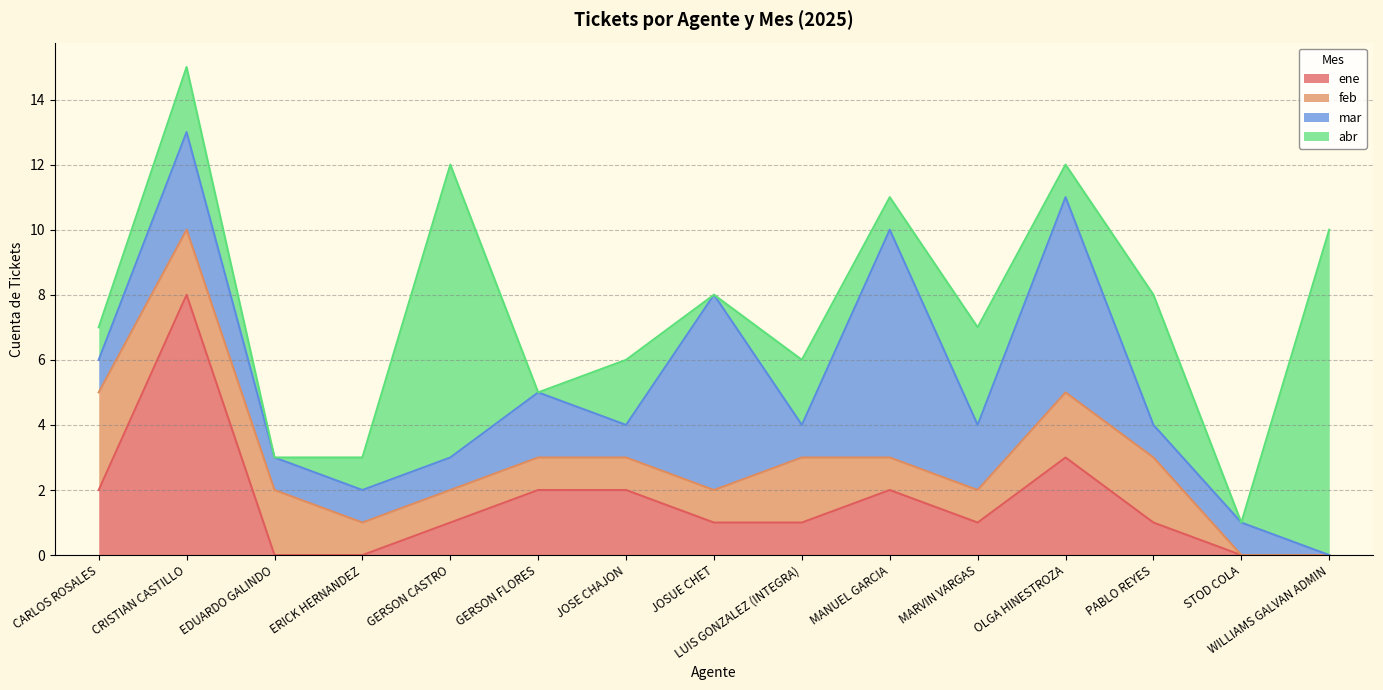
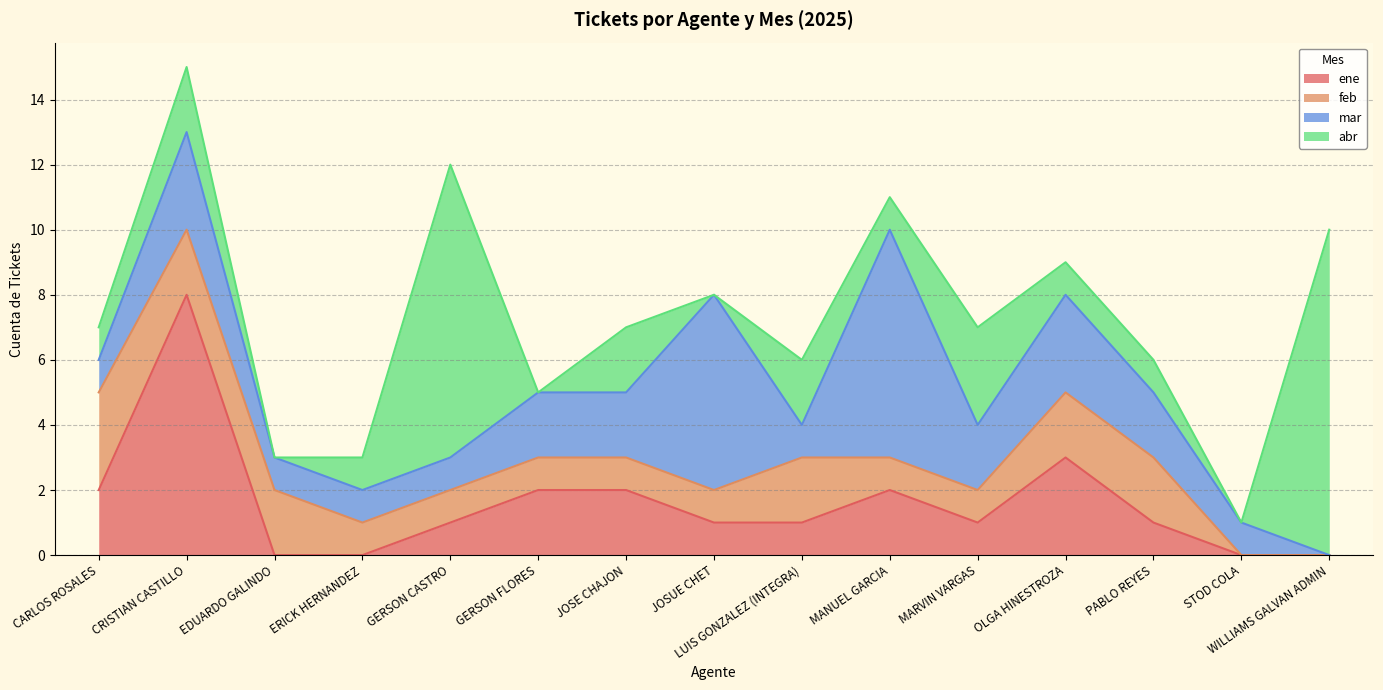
  {
    "mar": {
      "CARLOS ROSALES": 1,
      "CRISTIAN CASTILLO": 3,
      "ERICK HERNANDEZ": 1,
      "GERSON CASTRO": 1,
-     "JOSE CHAJON": 1,
+     "JOSE CHAJON": 2,
      "LUIS GONZALEZ (INTEGRA)": 1,
      "MANUEL GARCIA": 7,
      "MARVIN VARGAS": 2,
-     "OLGA HINESTROZA": 6,
-     "PABLO REYES": 1
+     "OLGA HINESTROZA": 3,
+     "PABLO REYES": 2
    },
    "abr": {
      "CARLOS ROSALES": 1,
      "CRISTIAN CASTILLO": 2,
      "ERICK HERNANDEZ": 1,
      "GERSON CASTRO": 9,
      "JOSE CHAJON": 2,
      "LUIS GONZALEZ (INTEGRA)": 2,
      "MANUEL GARCIA": 1,
      "MARVIN VARGAS": 3,
      "OLGA HINESTROZA": 1,
-     "PABLO REYES": 4,
+     "PABLO REYES": 1,
      "WILLIAMS GALVAN ADMIN": 10
    }
  }
